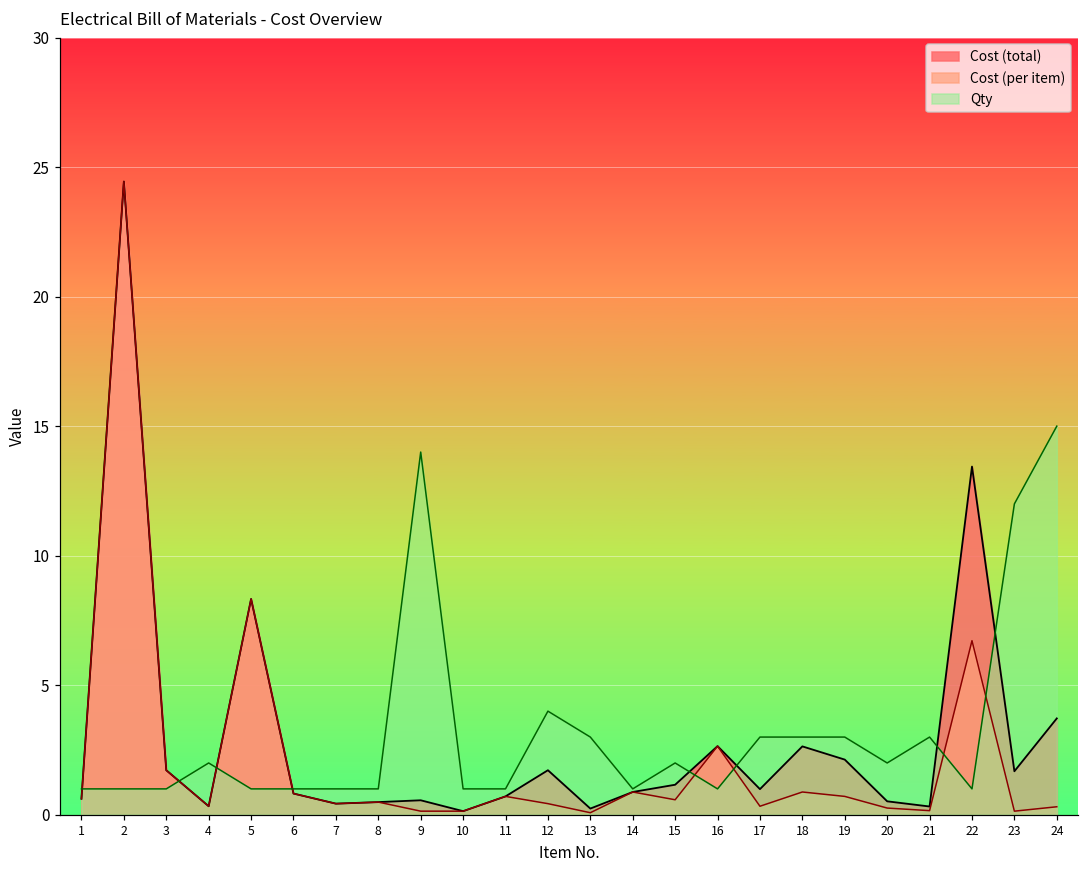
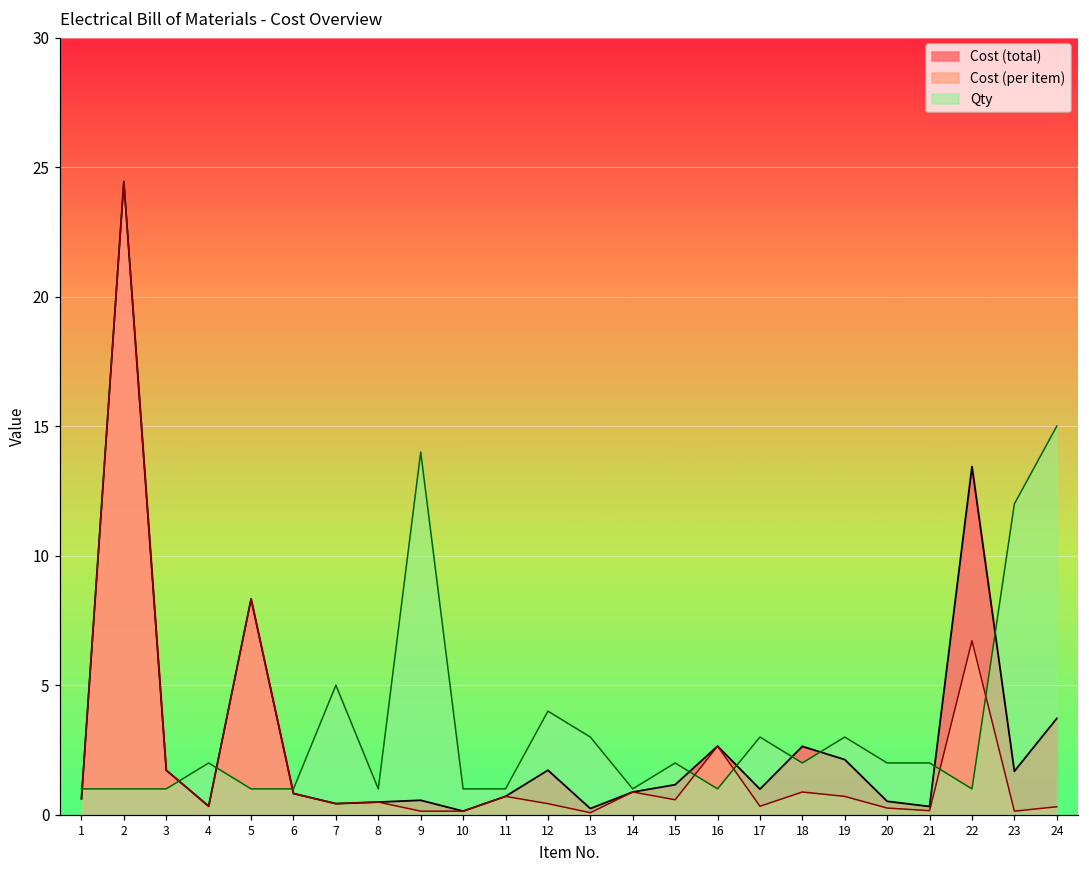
  {
    "Qty": {
      "1": 1,
      "2": 1,
      "3": 1,
      "4": 2,
      "5": 1,
      "6": 1,
-     "7": 1,
+     "7": 5,
      "8": 1,
      "9": 14,
      "10": 1,
      "11": 1,
      "12": 4,
      "13": 3,
      "14": 1,
      "15": 2,
      "16": 1,
      "17": 3,
-     "18": 3,
+     "18": 2,
      "19": 3,
      "20": 2,
-     "21": 3,
+     "21": 2,
      "22": 1,
      "23": 12,
      "24": 15
    }
  }
